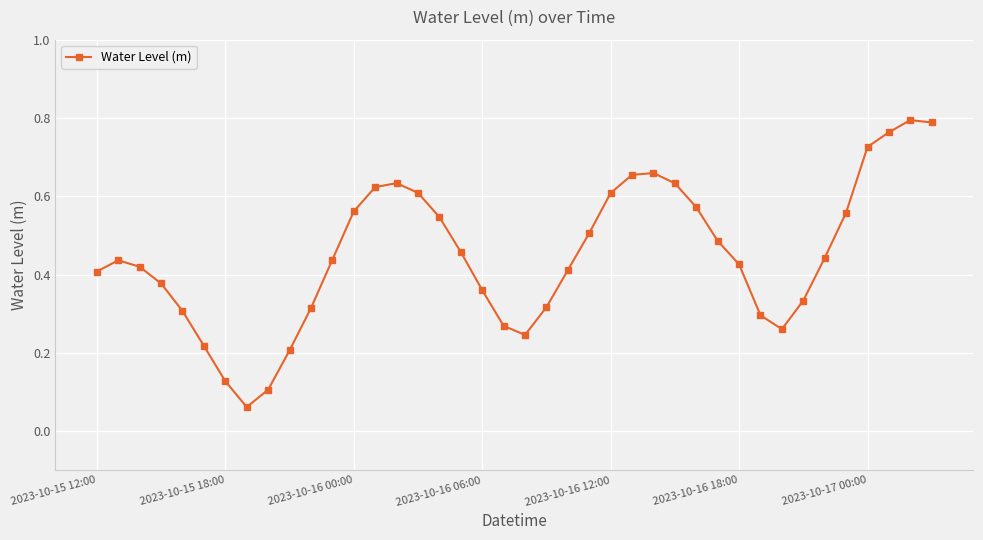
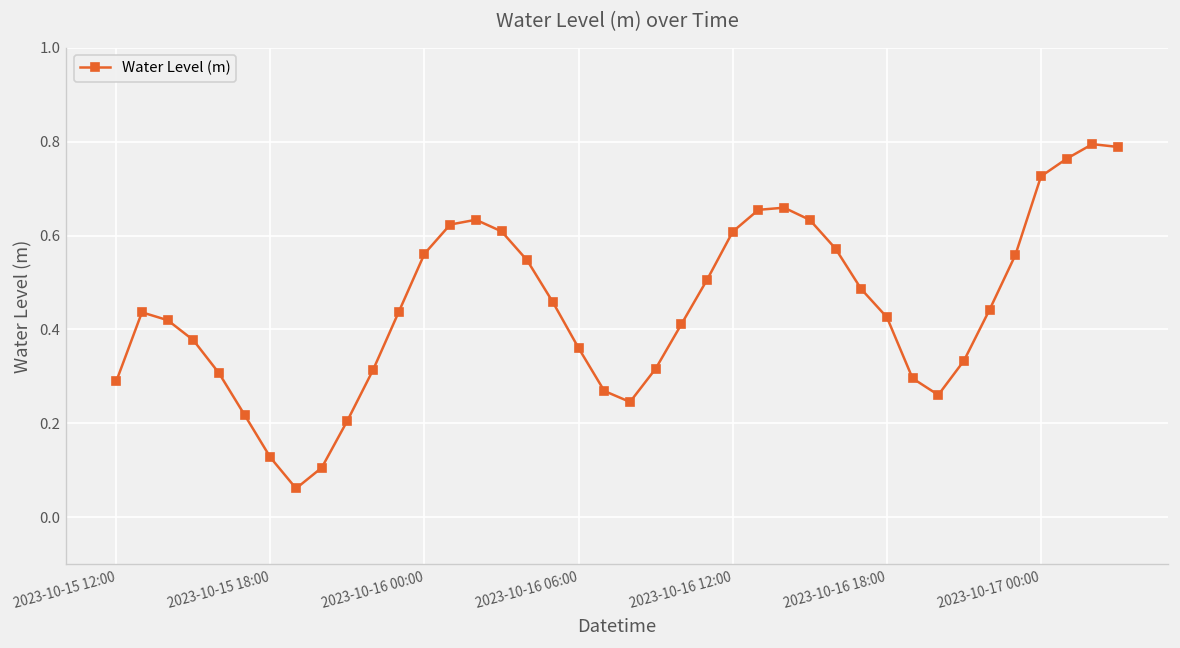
  {
-   "2023-10-15 12:00": 0.41,
+   "2023-10-15 12:00": 0.29,
    "2023-10-15 18:00": 0.13,
    "2023-10-16 00:00": 0.56,
    "2023-10-16 06:00": 0.36,
    "2023-10-16 12:00": 0.61,
    "2023-10-16 18:00": 0.43,
    "2023-10-17 00:00": 0.73
  }
